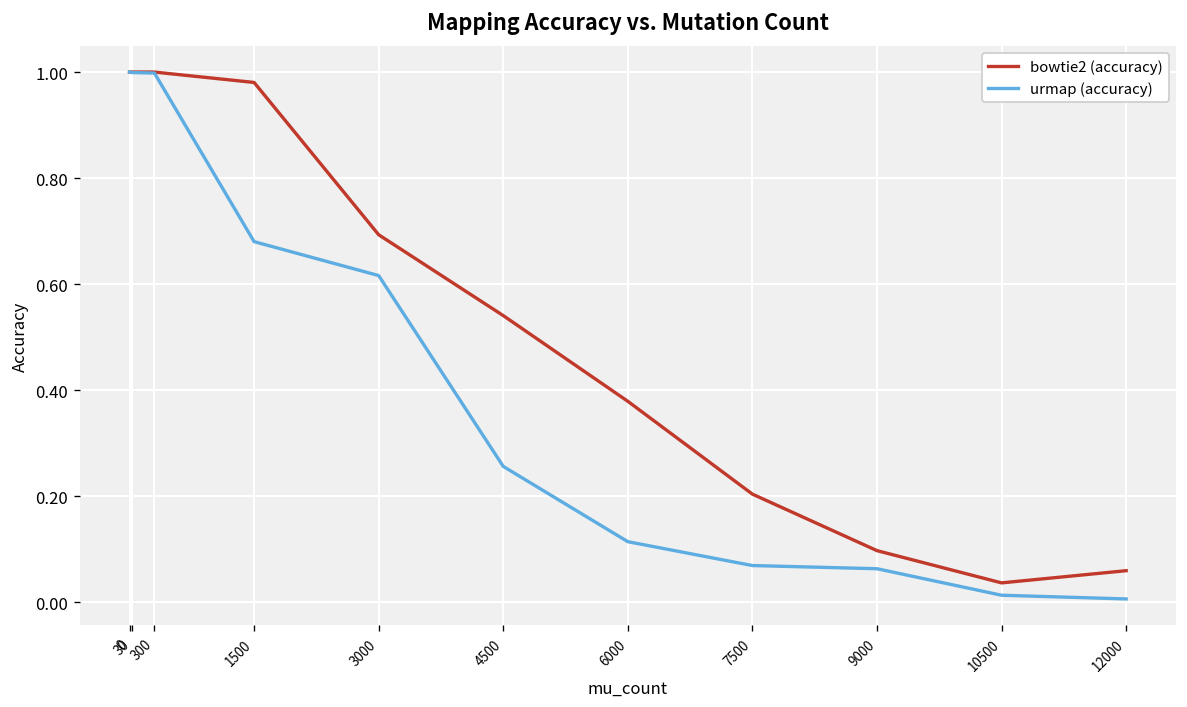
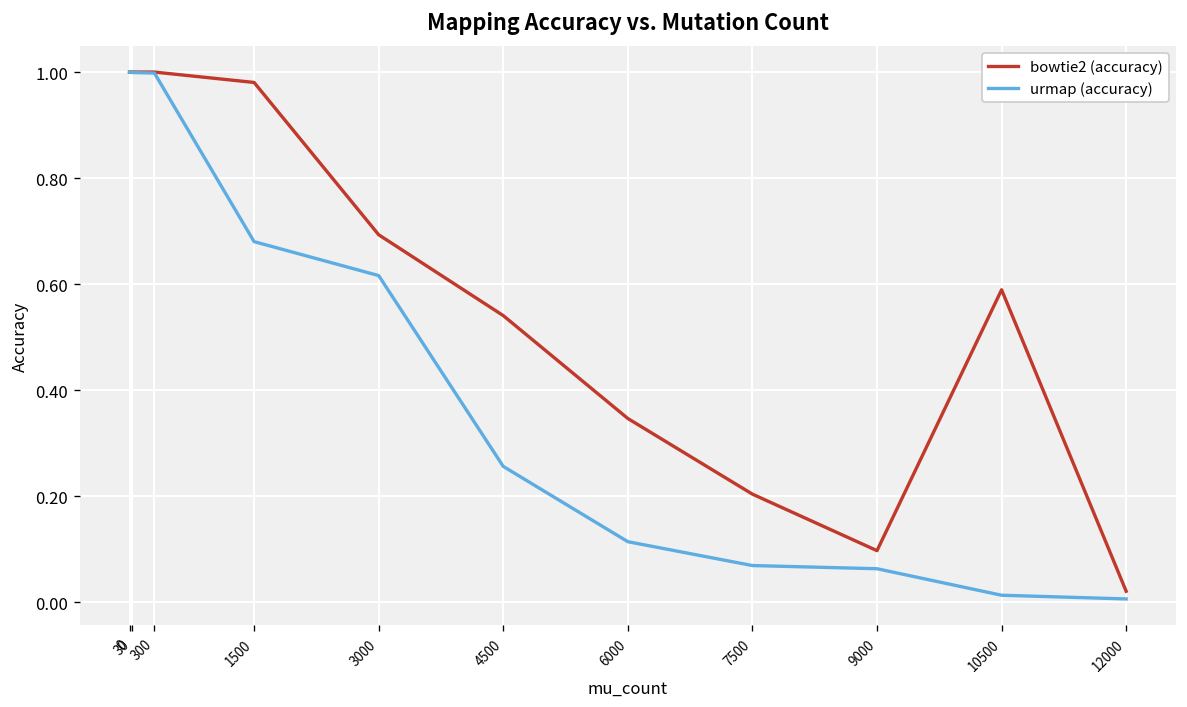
  {
    "bowtie2 (accuracy)": {
      "1500": 0.98,
      "3000": 0.69,
      "4500": 0.54,
-     "6000": 0.38,
+     "6000": 0.35,
      "7500": 0.20,
      "9000": 0.10,
-     "10500": 0.04,
-     "12000": 0.06
+     "10500": 0.59,
+     "12000": 0.02
    },
    "urmap (accuracy)": {
      "1500": 0.68,
      "3000": 0.62,
      "4500": 0.26,
      "6000": 0.11,
      "7500": 0.07,
      "9000": 0.06,
      "10500": 0.01,
      "12000": 0.01
    }
  }
